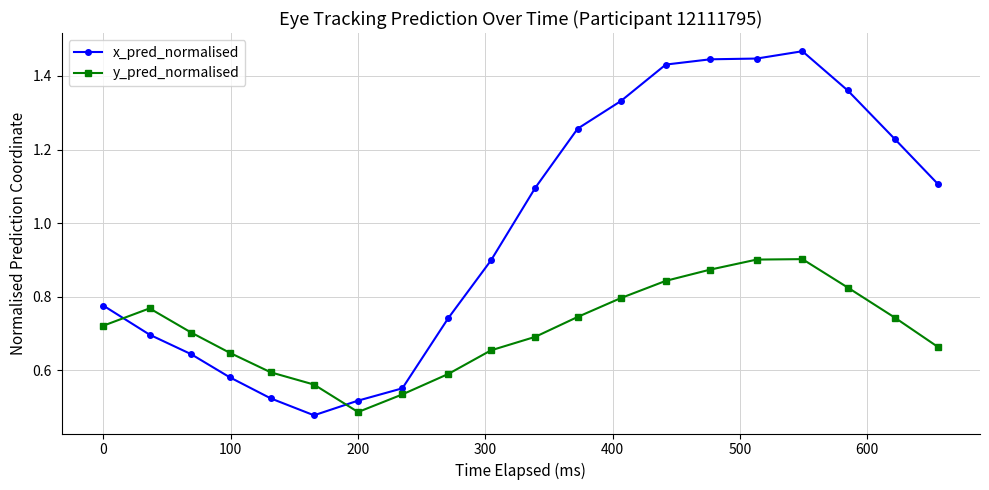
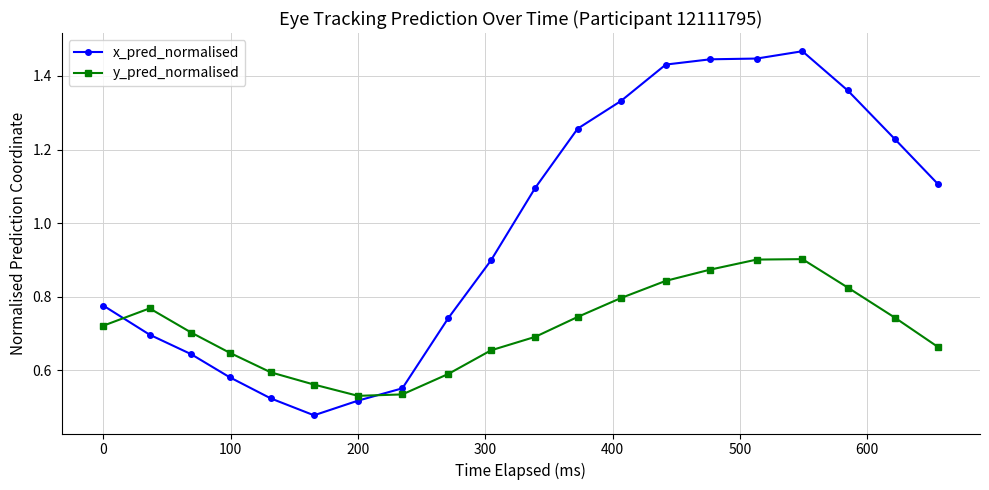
  {
    "x_pred_normalised": {
      "0": 0.78,
      "200": 0.52
    },
    "y_pred_normalised": {
      "0": 0.72,
-     "200": 0.49
+     "200": 0.53
    }
  }
